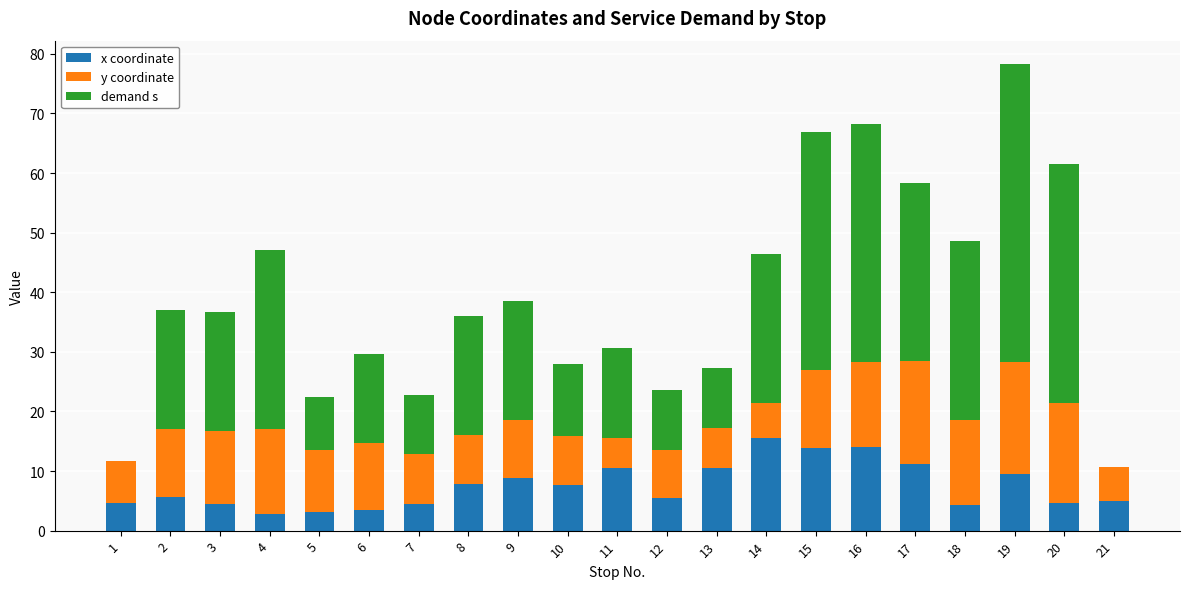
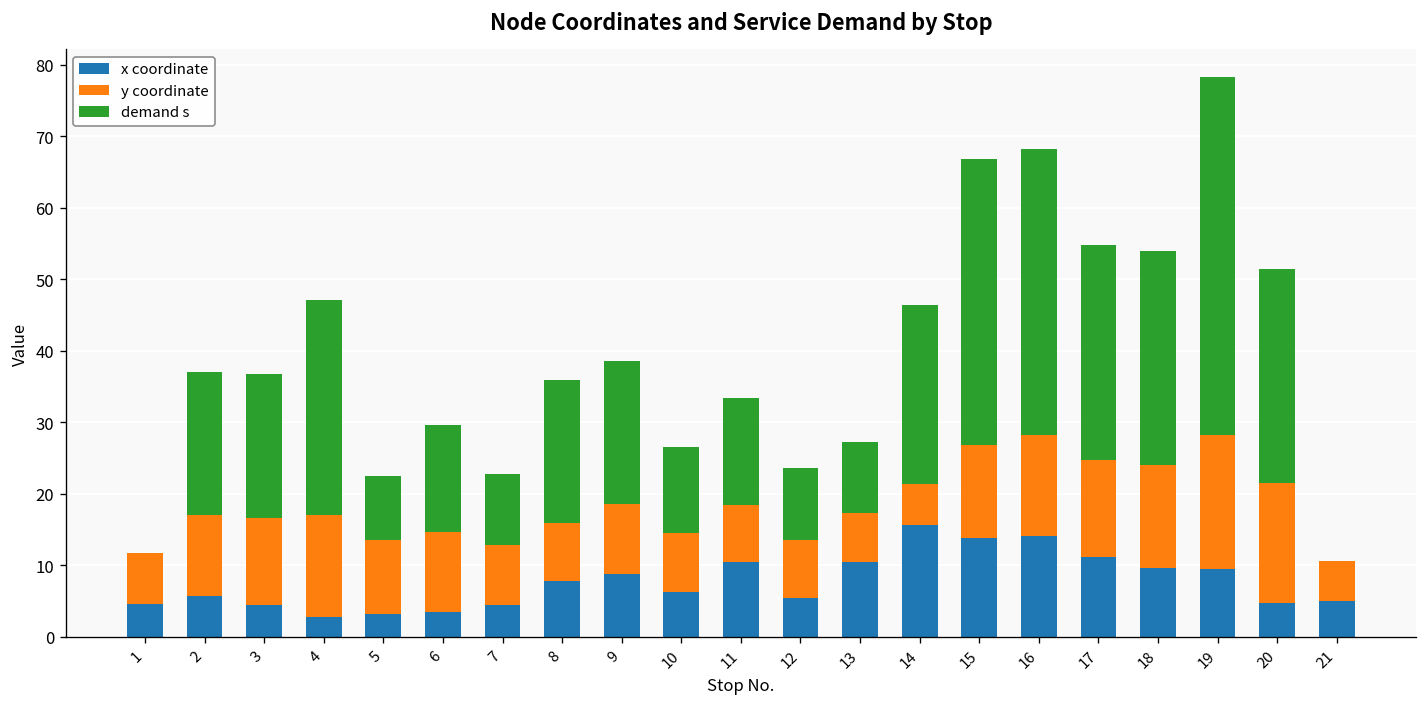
  {
    "x coordinate": {
      "1": 5,
      "2": 6,
      "3": 4,
      "4": 3,
      "5": 3,
      "6": 4,
      "7": 4,
      "8": 8,
      "9": 9,
-     "10": 8,
+     "10": 6,
      "11": 11,
      "12": 5,
      "13": 11,
      "14": 16,
      "15": 14,
      "16": 14,
      "17": 11,
-     "18": 4,
+     "18": 10,
      "19": 10,
      "20": 5,
      "21": 5
    },
    "y coordinate": {
      "1": 7,
      "2": 11,
      "3": 12,
      "4": 14,
      "5": 10,
      "6": 11,
      "7": 8,
      "8": 8,
      "9": 10,
      "10": 8,
-     "11": 5,
+     "11": 8,
      "12": 8,
      "13": 7,
      "14": 6,
      "15": 13,
      "16": 14,
-     "17": 17,
+     "17": 14,
      "18": 14,
      "19": 19,
      "20": 17,
      "21": 6
    },
    "demand s": {
      "1": 0,
      "2": 20,
      "3": 20,
      "4": 30,
      "5": 9,
      "6": 15,
      "7": 10,
      "8": 20,
      "9": 20,
      "10": 12,
      "11": 15,
      "12": 10,
      "13": 10,
      "14": 25,
      "15": 40,
      "16": 40,
      "17": 30,
      "18": 30,
      "19": 50,
-     "20": 40,
+     "20": 30,
      "21": 0
    }
  }
